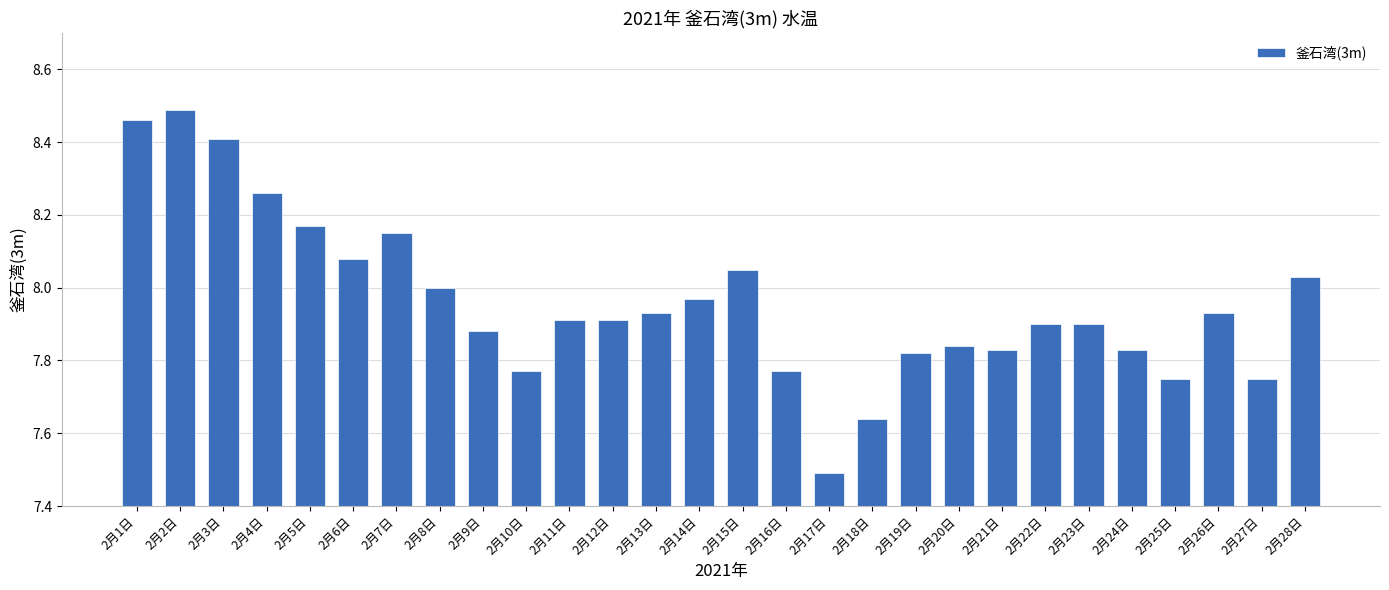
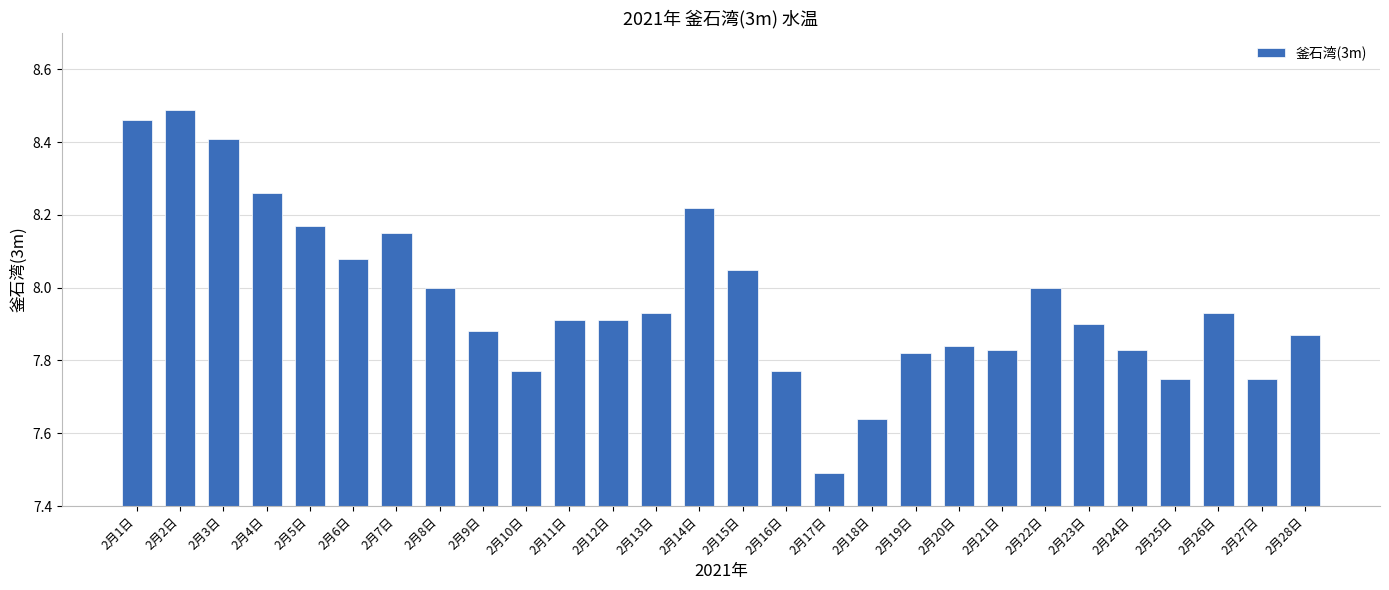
  {
    "2月1日": 8.46,
    "2月2日": 8.49,
    "2月3日": 8.41,
    "2月4日": 8.26,
    "2月5日": 8.17,
    "2月6日": 8.08,
    "2月7日": 8.15,
    "2月8日": 8.00,
    "2月9日": 7.88,
    "2月10日": 7.77,
    "2月11日": 7.91,
    "2月12日": 7.91,
    "2月13日": 7.93,
-   "2月14日": 7.97,
+   "2月14日": 8.22,
    "2月15日": 8.05,
    "2月16日": 7.77,
    "2月17日": 7.49,
    "2月18日": 7.64,
    "2月19日": 7.82,
    "2月20日": 7.84,
    "2月21日": 7.83,
-   "2月22日": 7.9,
+   "2月22日": 8.0,
    "2月23日": 7.90,
    "2月24日": 7.83,
    "2月25日": 7.75,
    "2月26日": 7.93,
    "2月27日": 7.75,
-   "2月28日": 8.03
+   "2月28日": 7.87
  }
